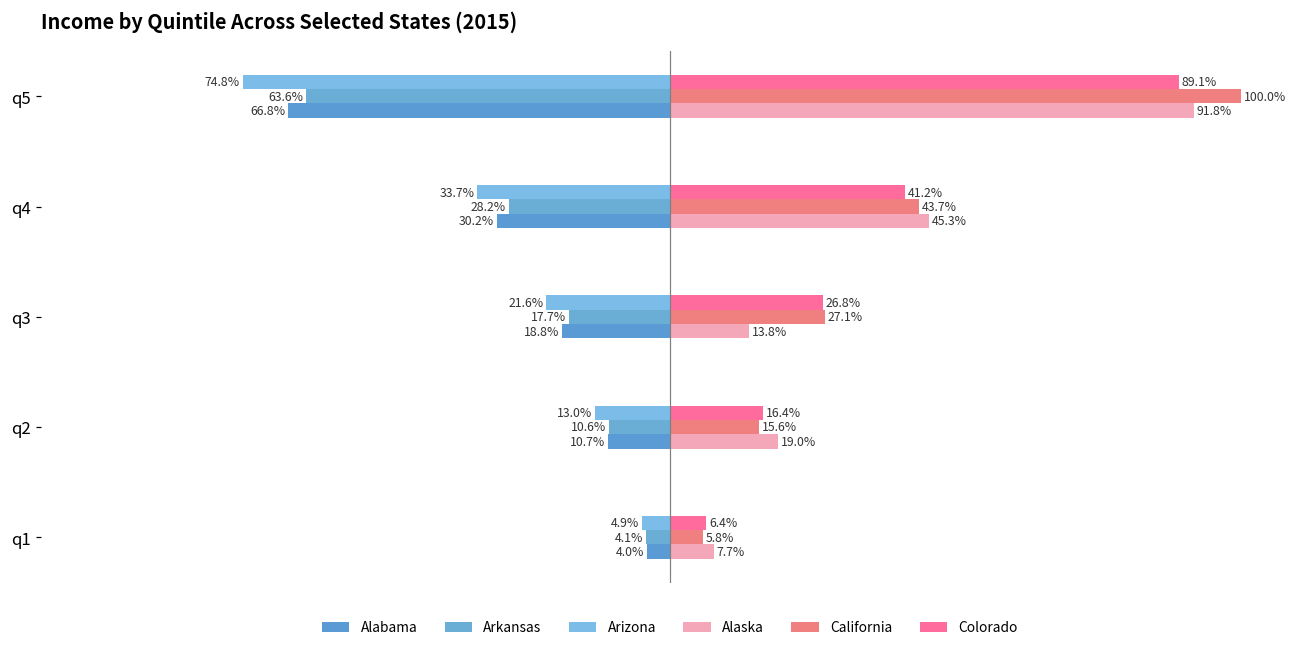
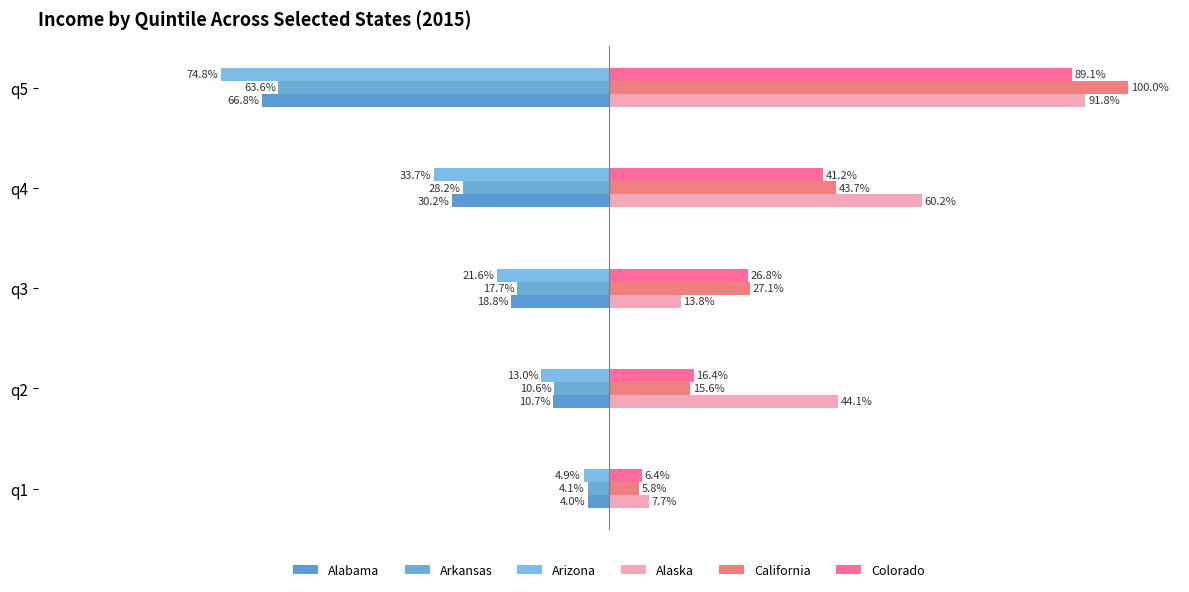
  {
    "Alaska": {
      "q5": "91.8%",
-     "q4": "45.3%",
+     "q4": "60.2%",
      "q3": "13.8%",
-     "q2": "19.0%",
+     "q2": "44.1%",
      "q1": "7.7%"
    }
  }
